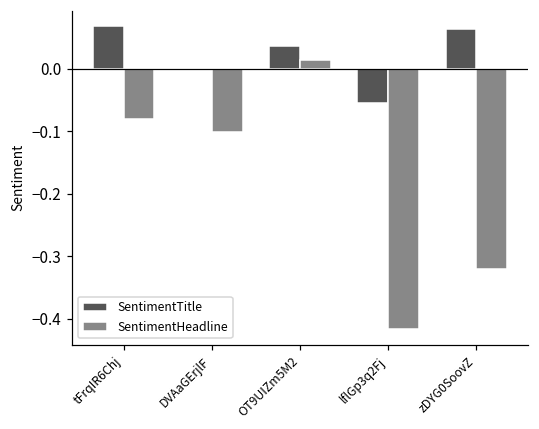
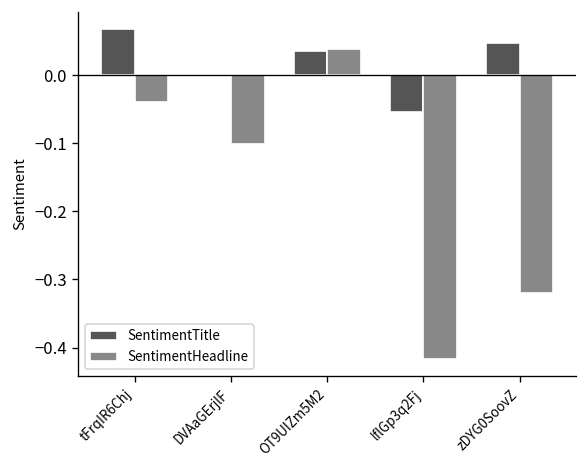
  {
    "SentimentTitle": {
      "tFrqIR6Chj": 0.07,
      "DVAaGErjlF": 0.00,
      "OT9UIZm5M2": 0.04,
      "lflGp3q2Fj": -0.05,
-     "zDYG0SoovZ": 0.06
+     "zDYG0SoovZ": 0.05
    },
    "SentimentHeadline": {
-     "tFrqIR6Chj": -0.08,
+     "tFrqIR6Chj": -0.04,
      "DVAaGErjlF": -0.10,
-     "OT9UIZm5M2": 0.01,
+     "OT9UIZm5M2": 0.04,
      "lflGp3q2Fj": -0.42,
      "zDYG0SoovZ": -0.32
    }
  }
